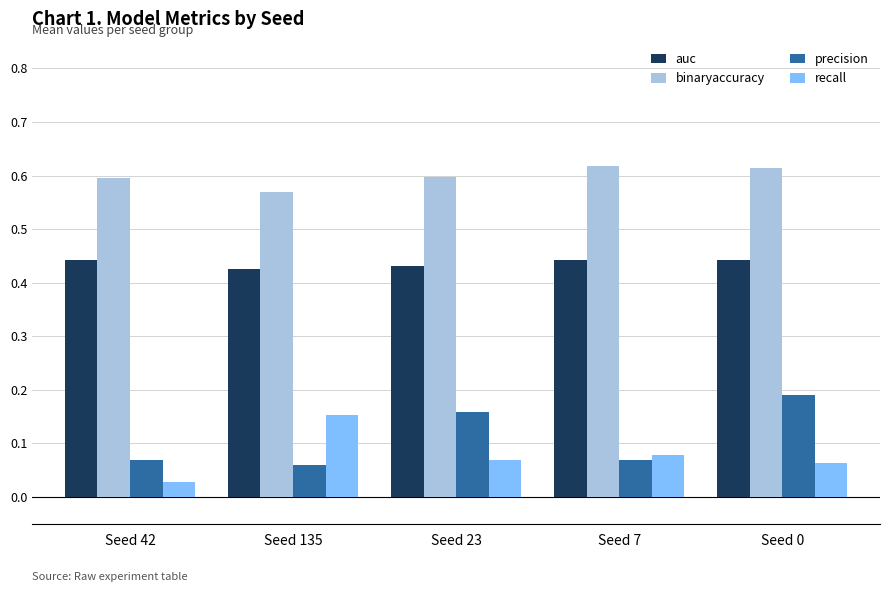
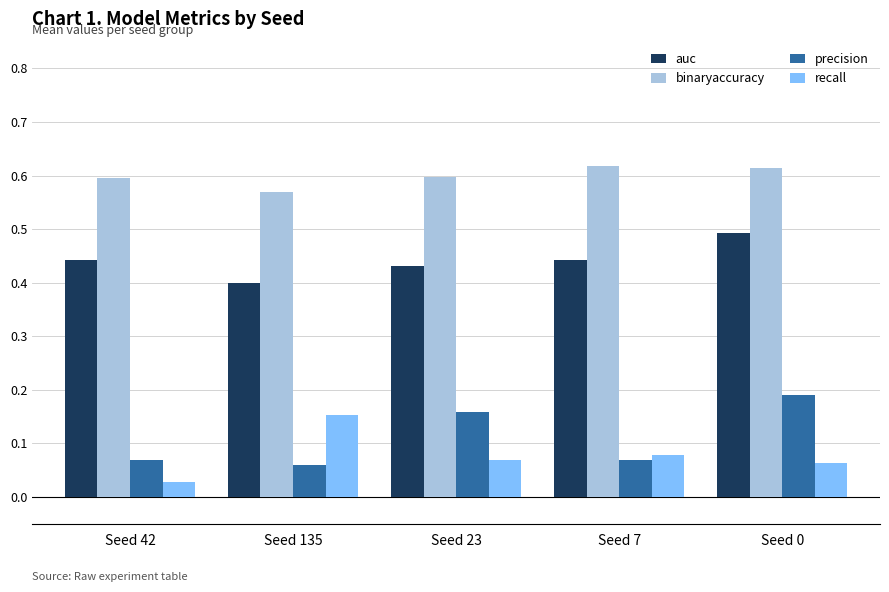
  {
    "auc": {
      "Seed 42": 0.44,
-     "Seed 135": 0.43,
+     "Seed 135": 0.40,
      "Seed 23": 0.43,
      "Seed 7": 0.44,
-     "Seed 0": 0.44
+     "Seed 0": 0.49
    },
    "precision": {
      "Seed 42": 0.07,
      "Seed 135": 0.06,
      "Seed 23": 0.16,
      "Seed 7": 0.07,
      "Seed 0": 0.19
    }
  }
